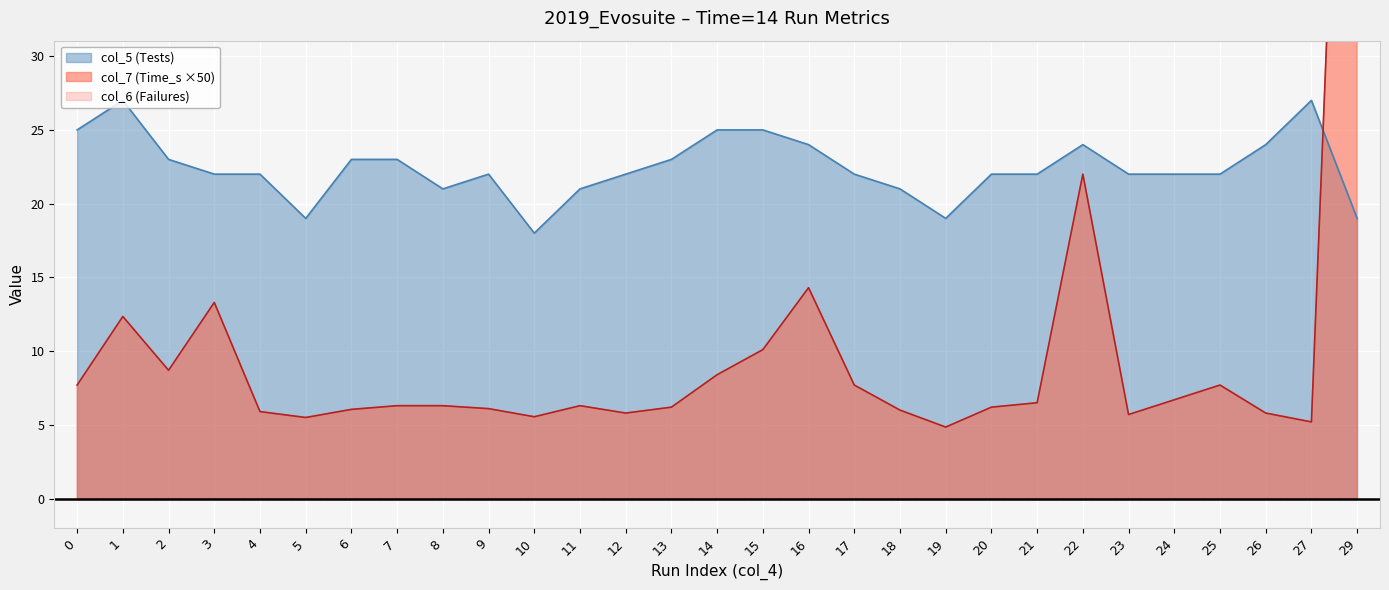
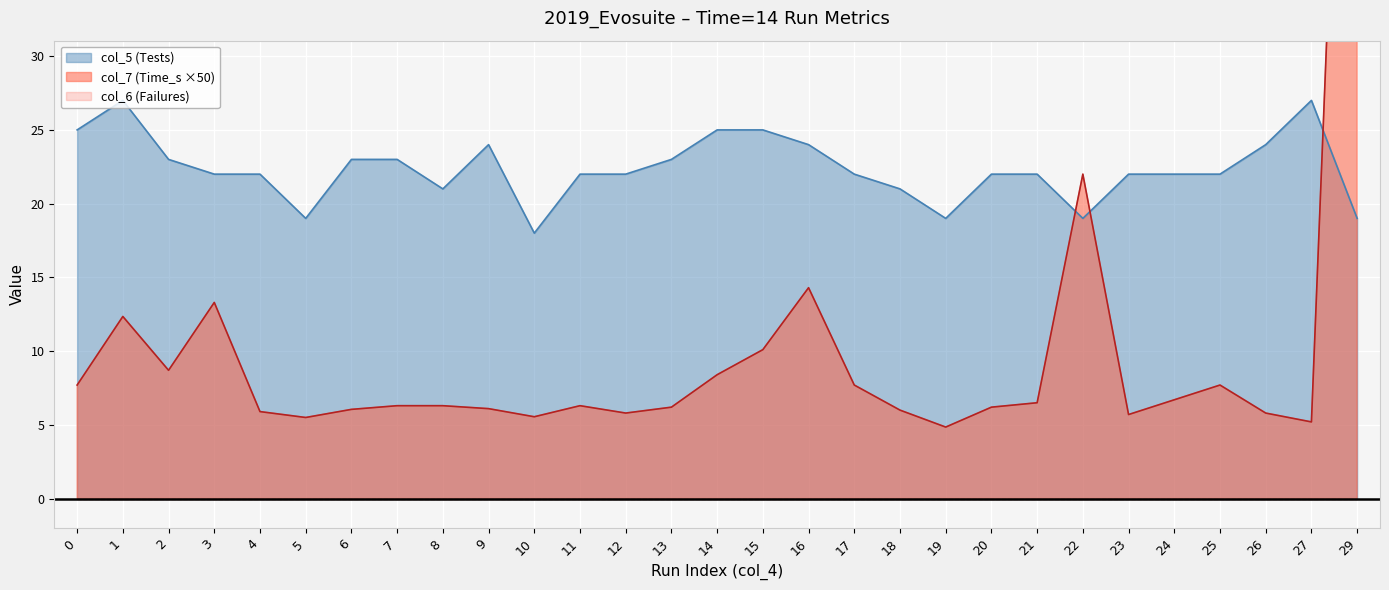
  {
    "col_5 (Tests)": {
      "0": 25,
      "2": 23,
      "3": 22,
      "4": 22,
      "5": 19,
      "6": 23,
      "7": 23,
      "8": 21,
-     "9": 22,
+     "9": 24,
      "10": 18,
-     "11": 21,
+     "11": 22,
      "12": 22,
      "13": 23,
      "14": 25,
      "15": 25,
      "16": 24,
      "17": 22,
      "18": 21,
      "19": 19,
      "20": 22,
      "21": 22,
-     "22": 24,
+     "22": 19,
      "23": 22,
      "24": 22,
      "25": 22,
      "26": 24,
      "27": 27,
      "29": 19
    }
  }
